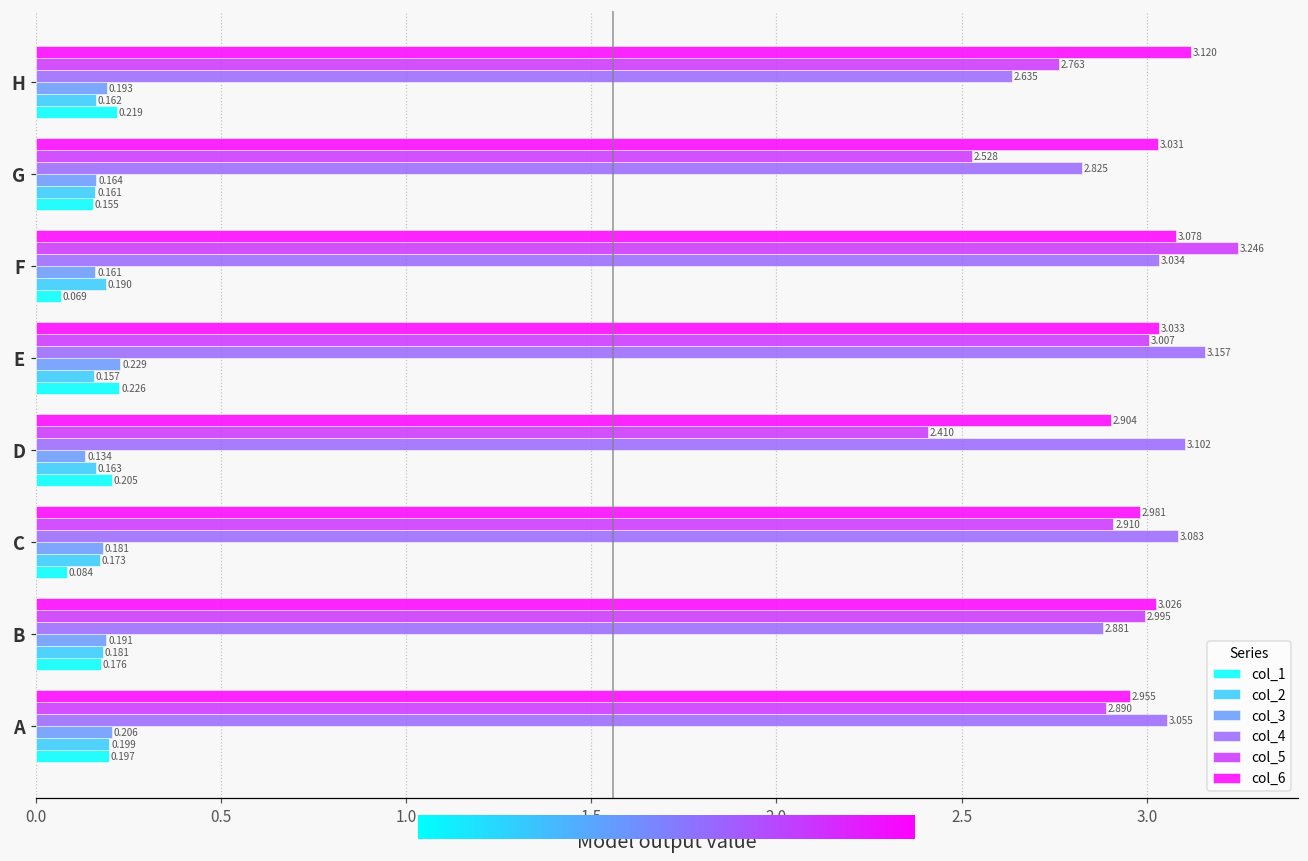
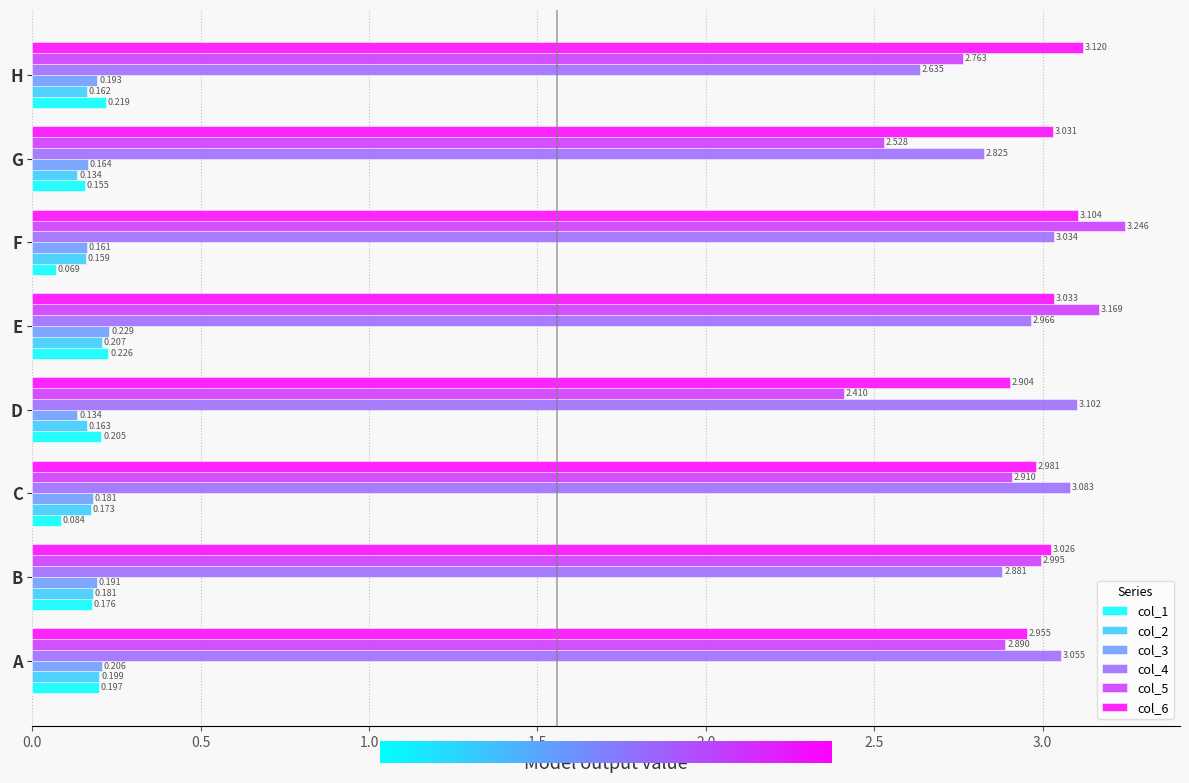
  {
    "col_1": {
      "H": 0.219,
      "G": 0.155,
      "F": 0.069,
      "E": 0.226,
      "D": 0.205,
      "C": 0.084,
      "B": 0.176,
      "A": 0.197
    },
    "col_2": {
      "H": 0.162,
-     "G": 0.161,
-     "F": 0.190,
-     "E": 0.157,
+     "G": 0.134,
+     "F": 0.159,
+     "E": 0.207,
      "D": 0.163,
      "C": 0.173,
      "B": 0.181,
      "A": 0.199
    },
    "col_3": {
      "H": 0.193,
      "G": 0.164,
      "F": 0.161,
      "E": 0.229,
      "D": 0.134,
      "C": 0.181,
      "B": 0.191,
      "A": 0.206
    },
    "col_4": {
      "H": 2.635,
      "G": 2.825,
      "F": 3.034,
-     "E": 3.157,
+     "E": 2.966,
      "D": 3.102,
      "C": 3.083,
      "B": 2.881,
      "A": 3.055
    },
    "col_5": {
      "H": 2.763,
      "G": 2.528,
      "F": 3.246,
-     "E": 3.007,
+     "E": 3.169,
      "D": 2.410,
      "C": 2.910,
      "B": 2.995,
      "A": 2.890
    },
    "col_6": {
      "H": 3.120,
      "G": 3.031,
-     "F": 3.078,
+     "F": 3.104,
      "E": 3.033,
      "D": 2.904,
      "C": 2.981,
      "B": 3.026,
      "A": 2.955
    }
  }
